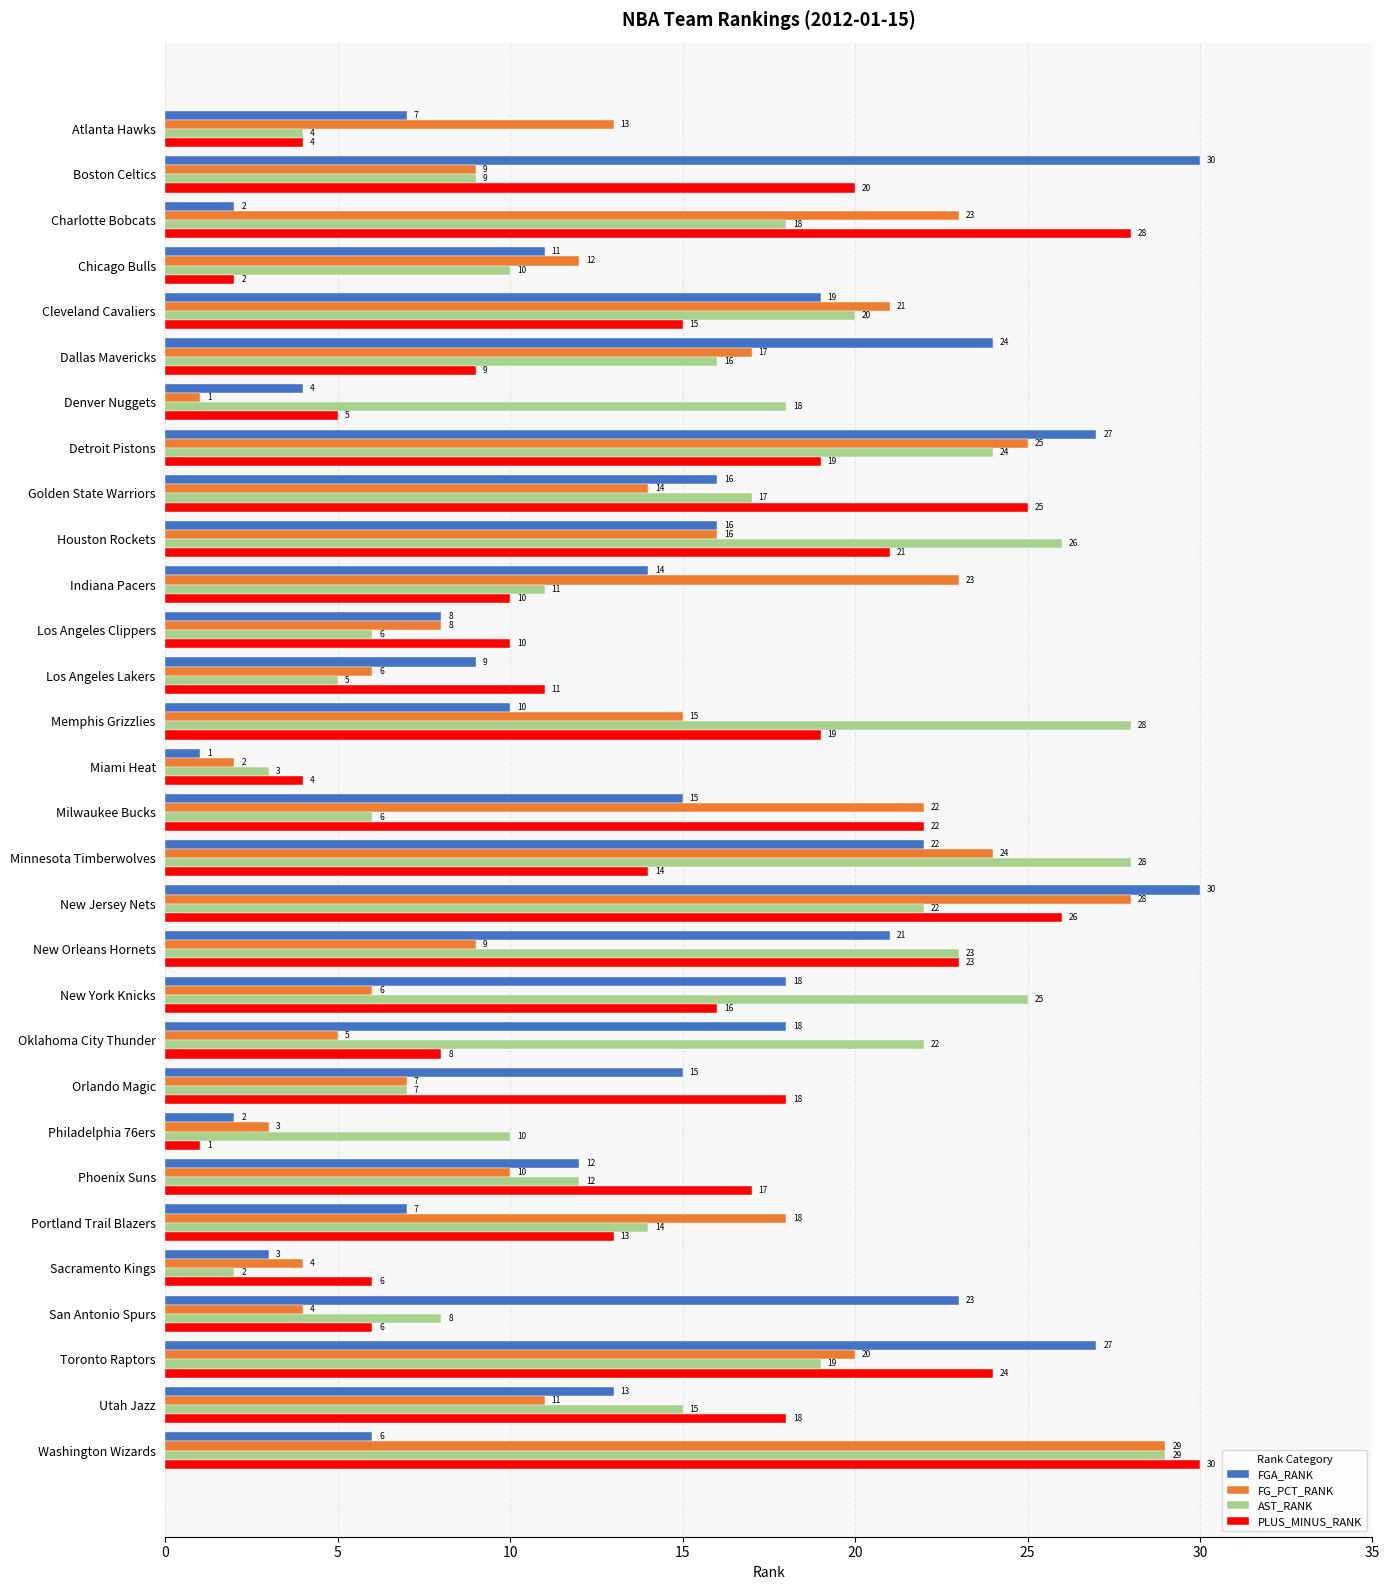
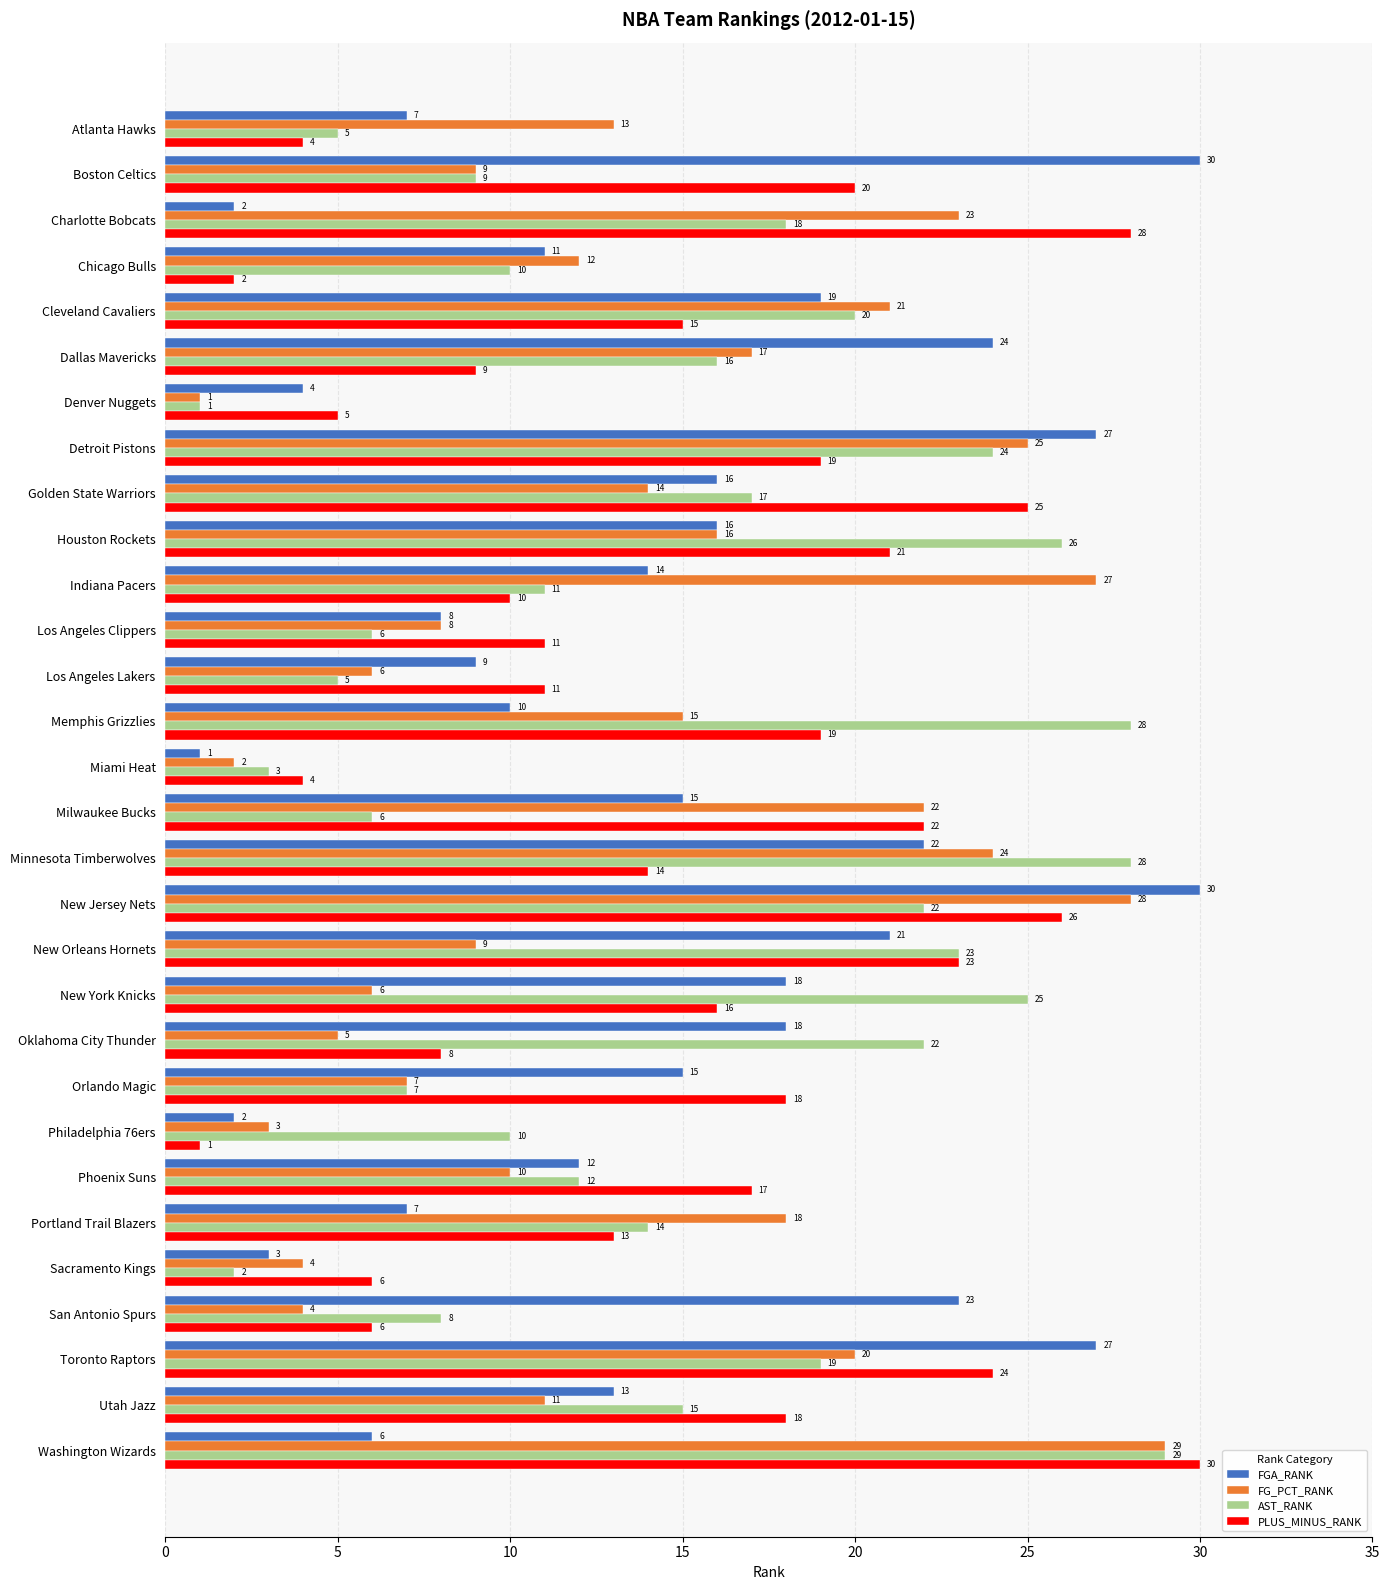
  {
    "FGA_RANK": {
      "Atlanta Hawks": 7,
      "Boston Celtics": 30,
      "Charlotte Bobcats": 2,
      "Chicago Bulls": 11,
      "Cleveland Cavaliers": 19,
      "Dallas Mavericks": 24,
      "Denver Nuggets": 4,
      "Detroit Pistons": 27,
      "Golden State Warriors": 16,
      "Houston Rockets": 16,
      "Indiana Pacers": 14,
      "Los Angeles Clippers": 8,
      "Los Angeles Lakers": 9,
      "Memphis Grizzlies": 10,
      "Miami Heat": 1,
      "Milwaukee Bucks": 15,
      "Minnesota Timberwolves": 22,
      "New Jersey Nets": 30,
      "New Orleans Hornets": 21,
      "New York Knicks": 18,
      "Oklahoma City Thunder": 18,
      "Orlando Magic": 15,
      "Philadelphia 76ers": 2,
      "Phoenix Suns": 12,
      "Portland Trail Blazers": 7,
      "Sacramento Kings": 3,
      "San Antonio Spurs": 23,
      "Toronto Raptors": 27,
      "Utah Jazz": 13,
      "Washington Wizards": 6
    },
    "FG_PCT_RANK": {
      "Atlanta Hawks": 13,
      "Boston Celtics": 9,
      "Charlotte Bobcats": 23,
      "Chicago Bulls": 12,
      "Cleveland Cavaliers": 21,
      "Dallas Mavericks": 17,
      "Denver Nuggets": 1,
      "Detroit Pistons": 25,
      "Golden State Warriors": 14,
      "Houston Rockets": 16,
-     "Indiana Pacers": 23,
+     "Indiana Pacers": 27,
      "Los Angeles Clippers": 8,
      "Los Angeles Lakers": 6,
      "Memphis Grizzlies": 15,
      "Miami Heat": 2,
      "Milwaukee Bucks": 22,
      "Minnesota Timberwolves": 24,
      "New Jersey Nets": 28,
      "New Orleans Hornets": 9,
      "New York Knicks": 6,
      "Oklahoma City Thunder": 5,
      "Orlando Magic": 7,
      "Philadelphia 76ers": 3,
      "Phoenix Suns": 10,
      "Portland Trail Blazers": 18,
      "Sacramento Kings": 4,
      "San Antonio Spurs": 4,
      "Toronto Raptors": 20,
      "Utah Jazz": 11,
      "Washington Wizards": 29
    },
    "AST_RANK": {
-     "Atlanta Hawks": 4,
+     "Atlanta Hawks": 5,
      "Boston Celtics": 9,
      "Charlotte Bobcats": 18,
      "Chicago Bulls": 10,
      "Cleveland Cavaliers": 20,
      "Dallas Mavericks": 16,
-     "Denver Nuggets": 18,
+     "Denver Nuggets": 1,
      "Detroit Pistons": 24,
      "Golden State Warriors": 17,
      "Houston Rockets": 26,
      "Indiana Pacers": 11,
      "Los Angeles Clippers": 6,
      "Los Angeles Lakers": 5,
      "Memphis Grizzlies": 28,
      "Miami Heat": 3,
      "Milwaukee Bucks": 6,
      "Minnesota Timberwolves": 28,
      "New Jersey Nets": 22,
      "New Orleans Hornets": 23,
      "New York Knicks": 25,
      "Oklahoma City Thunder": 22,
      "Orlando Magic": 7,
      "Philadelphia 76ers": 10,
      "Phoenix Suns": 12,
      "Portland Trail Blazers": 14,
      "Sacramento Kings": 2,
      "San Antonio Spurs": 8,
      "Toronto Raptors": 19,
      "Utah Jazz": 15,
      "Washington Wizards": 29
    },
    "PLUS_MINUS_RANK": {
      "Atlanta Hawks": 4,
      "Boston Celtics": 20,
      "Charlotte Bobcats": 28,
      "Chicago Bulls": 2,
      "Cleveland Cavaliers": 15,
      "Dallas Mavericks": 9,
      "Denver Nuggets": 5,
      "Detroit Pistons": 19,
      "Golden State Warriors": 25,
      "Houston Rockets": 21,
      "Indiana Pacers": 10,
-     "Los Angeles Clippers": 10,
+     "Los Angeles Clippers": 11,
      "Los Angeles Lakers": 11,
      "Memphis Grizzlies": 19,
      "Miami Heat": 4,
      "Milwaukee Bucks": 22,
      "Minnesota Timberwolves": 14,
      "New Jersey Nets": 26,
      "New Orleans Hornets": 23,
      "New York Knicks": 16,
      "Oklahoma City Thunder": 8,
      "Orlando Magic": 18,
      "Philadelphia 76ers": 1,
      "Phoenix Suns": 17,
      "Portland Trail Blazers": 13,
      "Sacramento Kings": 6,
      "San Antonio Spurs": 6,
      "Toronto Raptors": 24,
      "Utah Jazz": 18,
      "Washington Wizards": 30
    }
  }
